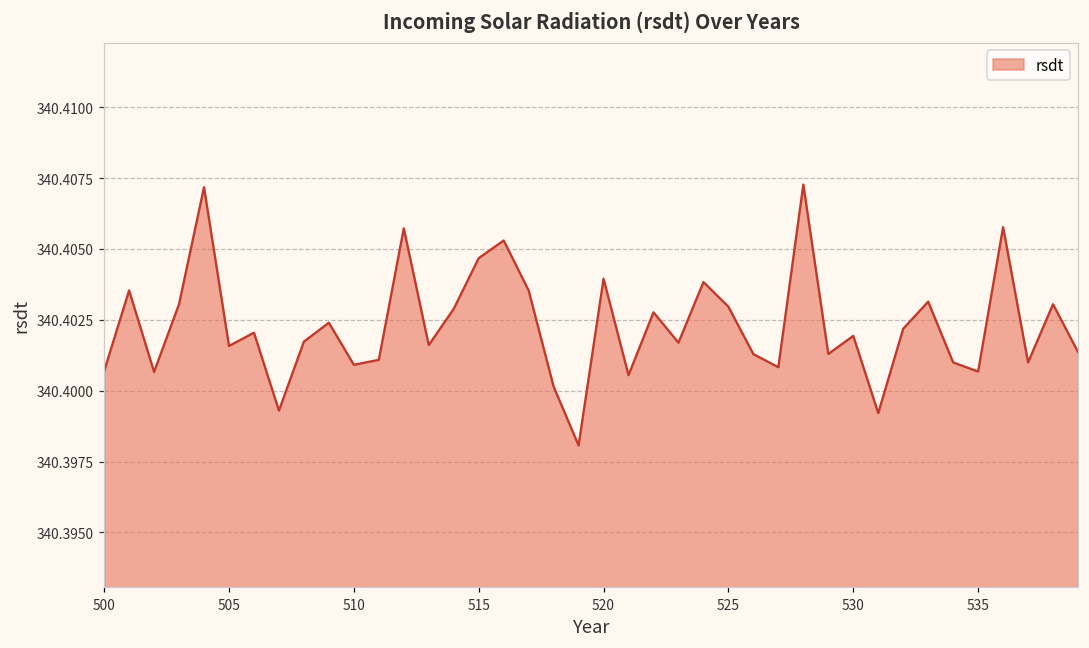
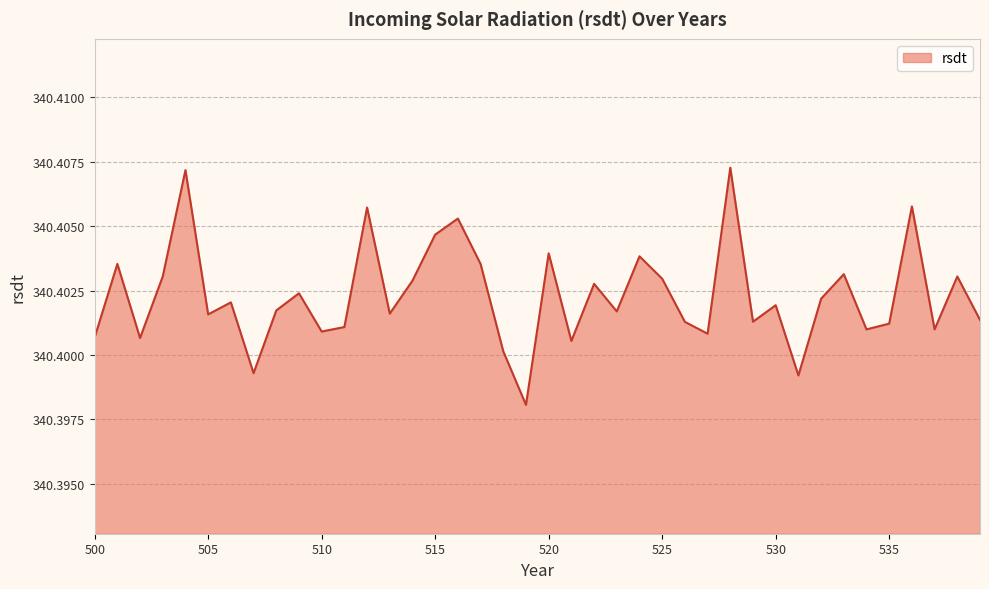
  {
    "500": 340.4007,
    "505": 340.4016,
    "510": 340.4009,
    "515": 340.4047,
    "520": 340.4039,
    "525": 340.4030,
    "530": 340.4019,
-   "535": 340.4007
+   "535": 340.4012
  }
